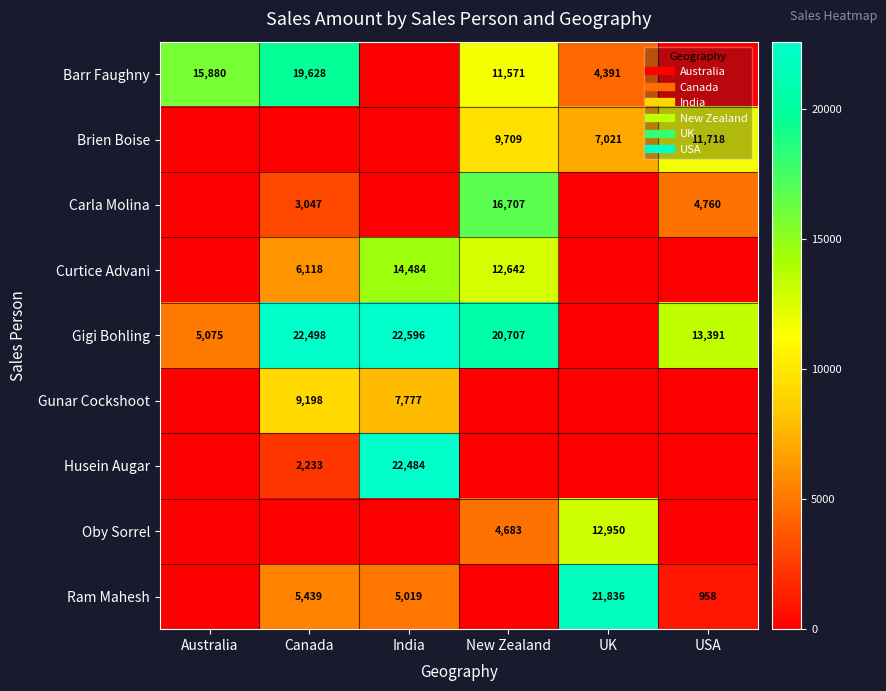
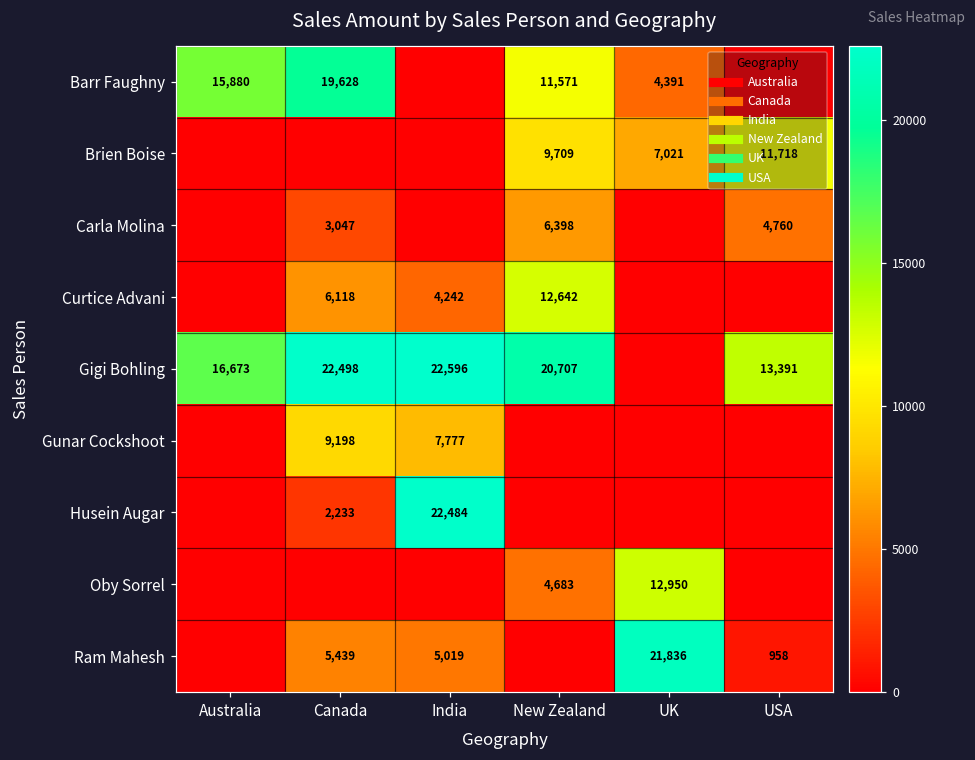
  {
    "Barr Faughny": {
      "Australia": "15,880",
      "Canada": "19,628",
      "New Zealand": "11,571",
      "UK": "4,391"
    },
    "Brien Boise": {
      "New Zealand": "9,709",
      "UK": "7,021"
    },
    "Carla Molina": {
      "Canada": "3,047",
-     "New Zealand": "16,707",
+     "New Zealand": "6,398",
      "USA": "4,760"
    },
    "Curtice Advani": {
      "Canada": "6,118",
-     "India": "14,484",
+     "India": "4,242",
      "New Zealand": "12,642"
    },
    "Gigi Bohling": {
-     "Australia": "5,075",
+     "Australia": "16,673",
      "Canada": "22,498",
      "India": "22,596",
      "New Zealand": "20,707",
      "USA": "13,391"
    },
    "Gunar Cockshoot": {
      "Canada": "9,198",
      "India": "7,777"
    },
    "Husein Augar": {
      "Canada": "2,233",
      "India": "22,484"
    },
    "Oby Sorrel": {
      "New Zealand": "4,683",
      "UK": "12,950"
    },
    "Ram Mahesh": {
      "Canada": "5,439",
      "India": "5,019",
      "UK": "21,836",
      "USA": "958"
    }
  }
